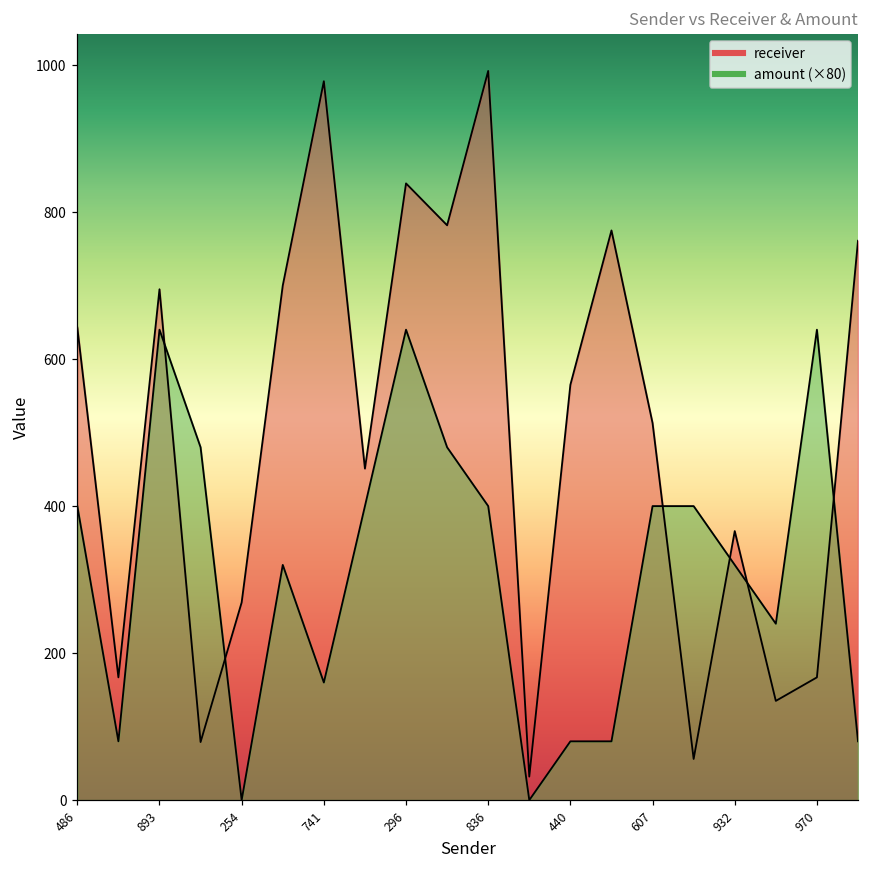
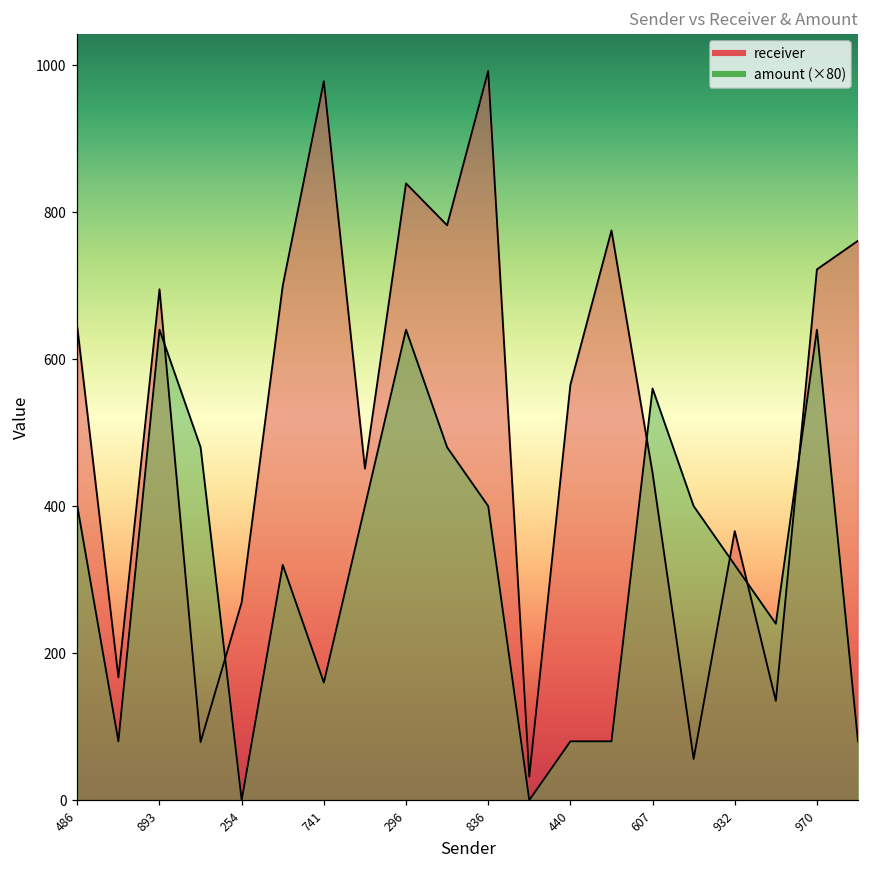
  {
    "receiver": {
      "486": 640,
      "893": 700,
      "254": 270,
      "741": 980,
      "296": 840,
      "836": 990,
      "440": 570,
-     "607": 510,
+     "607": 450,
      "932": 370,
-     "970": 170
+     "970": 720
    },
    "amount (×80)": {
      "486": 400,
      "893": 640,
      "254": 0,
      "741": 160,
      "296": 640,
      "836": 400,
      "440": 80,
-     "607": 400,
+     "607": 560,
      "932": 320,
      "970": 640
    }
  }
